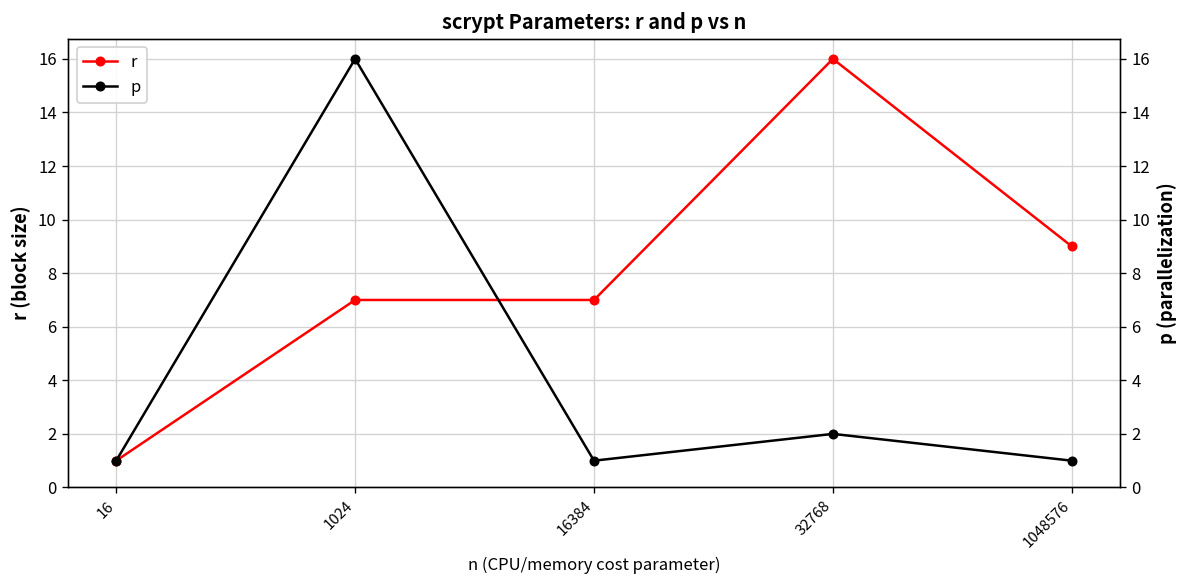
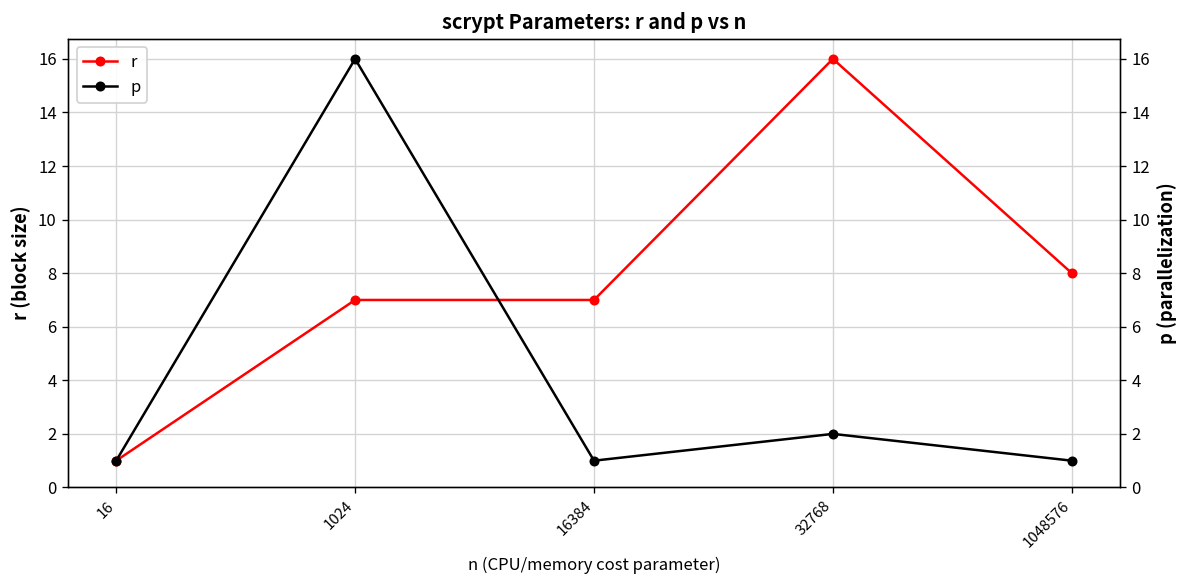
  {
    "r": {
      "16": 1,
      "1024": 7,
      "16384": 7,
      "32768": 16,
-     "1048576": 9
+     "1048576": 8
    },
    "p": {
      "16": 1.0,
      "1024": 16.0,
      "16384": 1.0,
      "32768": 2.0,
      "1048576": 1.0
    }
  }
